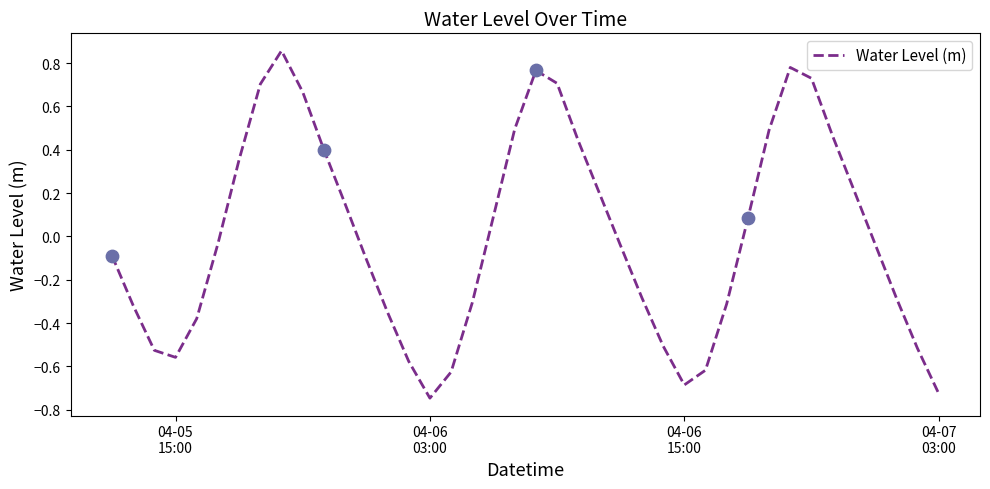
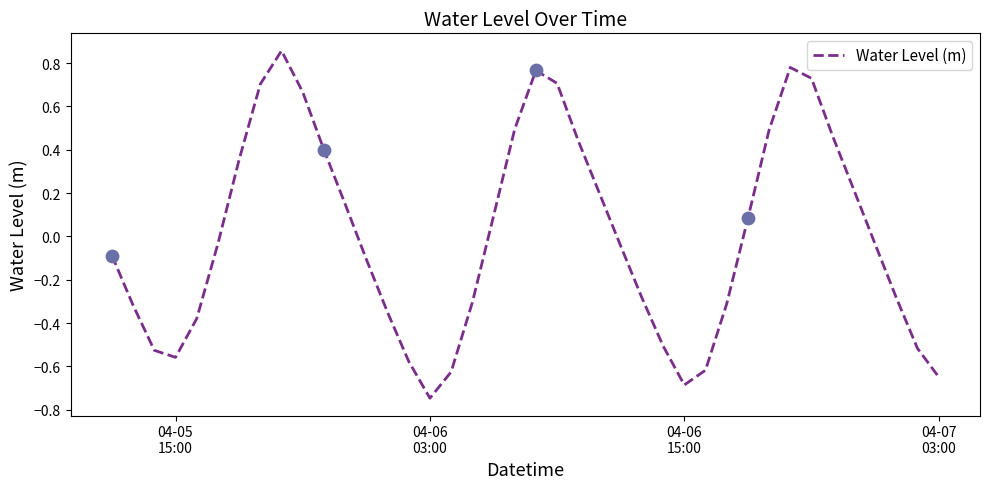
  {
    "Water Level (m)": {
      "04-05 15:00": -0.56,
      "04-06 03:00": -0.75,
      "04-06 15:00": -0.69,
-     "04-07 03:00": -0.72
+     "04-07 03:00": -0.65
    }
  }
